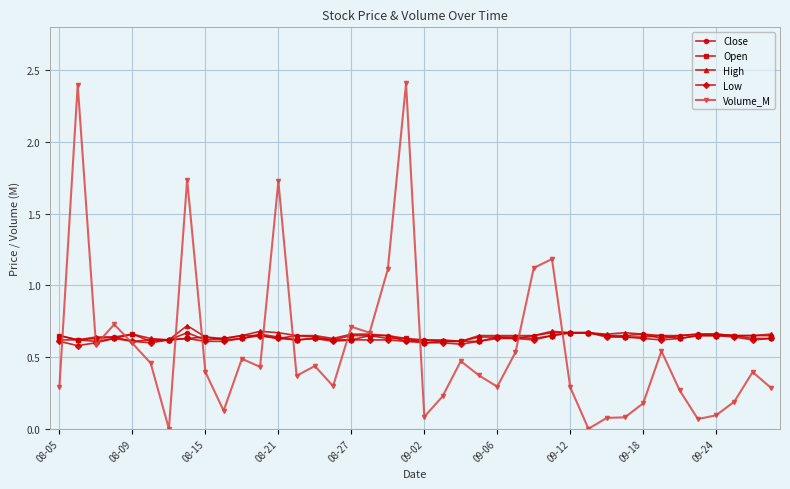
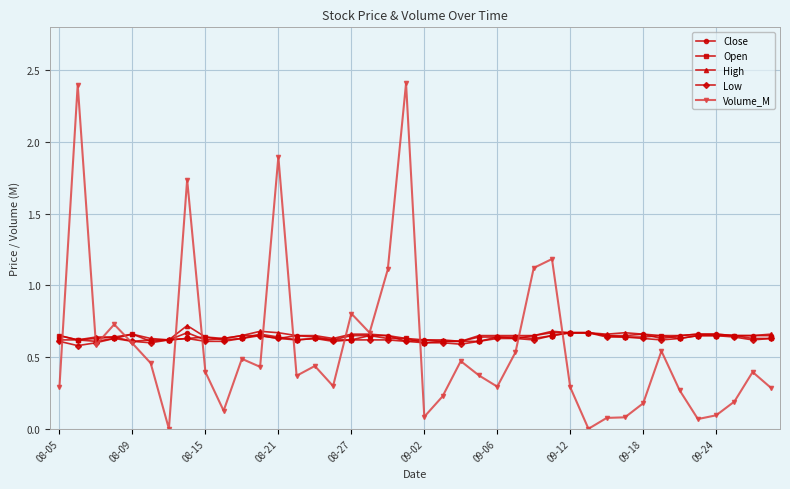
  {
    "Volume_M": {
      "08-05": 0.29,
      "08-15": 0.40,
-     "08-21": 1.73,
-     "08-27": 0.71,
+     "08-21": 1.90,
+     "08-27": 0.80,
      "09-02": 0.08,
      "09-06": 0.29,
      "09-12": 0.29,
      "09-18": 0.18,
      "09-24": 0.09
    }
  }
